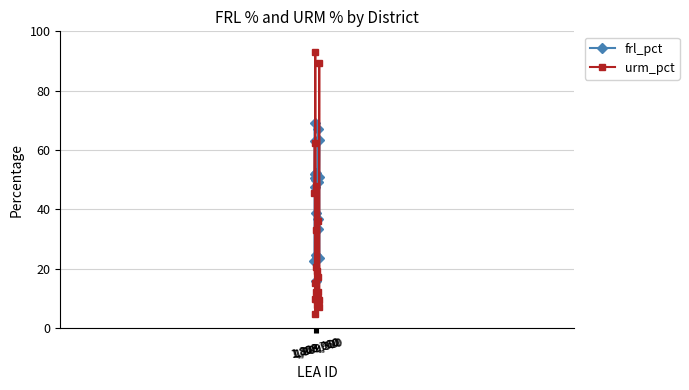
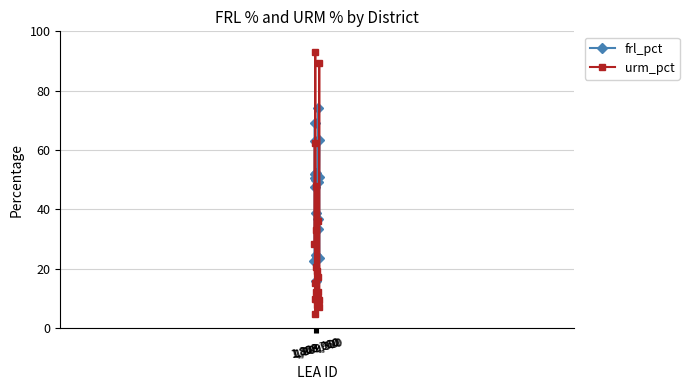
  {
    "frl_pct": {
      "1,808,760": 23,
      "1,809,060": 52,
      "1,809,300": 24,
-     "1,809,510": 67
+     "1,809,510": 74
    },
    "urm_pct": {
-     "1,808,760": 46,
+     "1,808,760": 29,
      "1,808,910": 93,
      "1,809,300": 8
    }
  }
